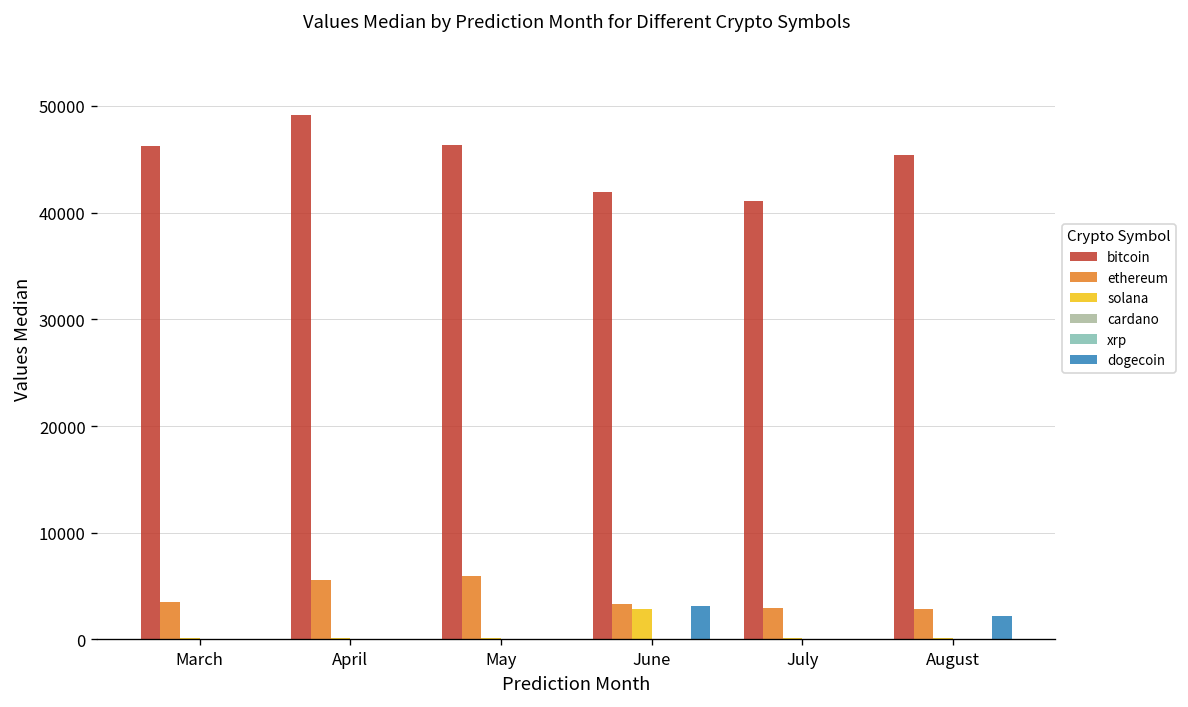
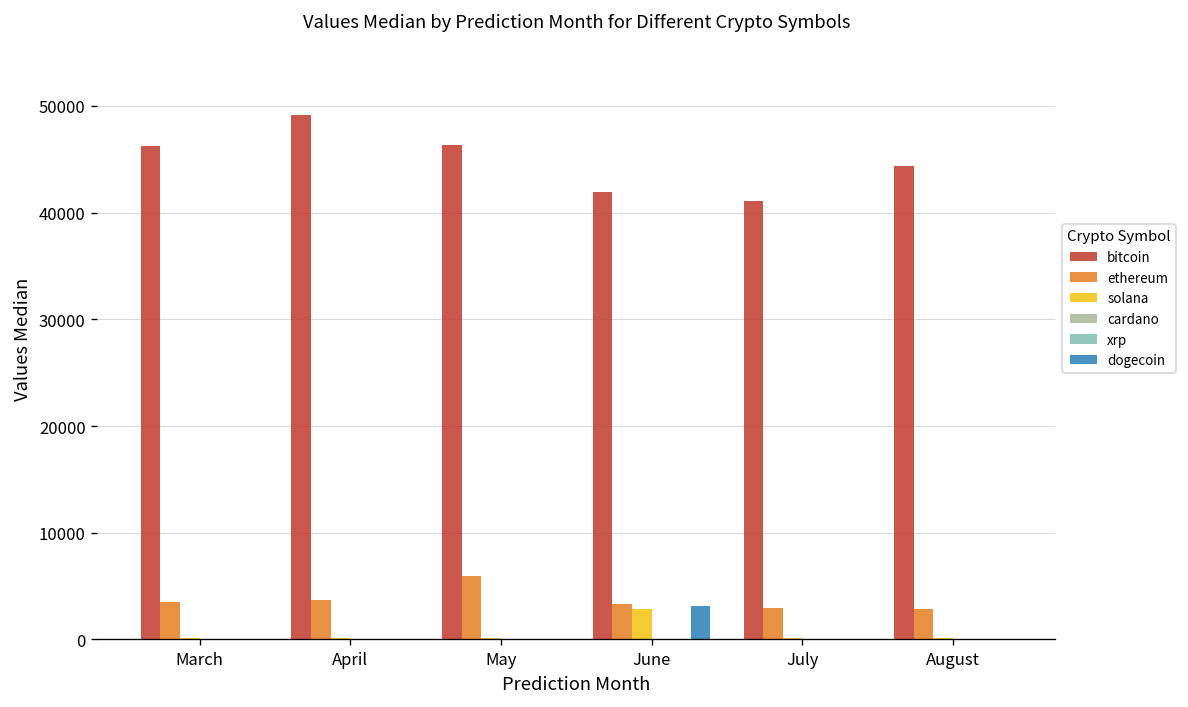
  {
    "bitcoin": {
      "March": 46000,
      "April": 49000,
      "May": 46000,
      "June": 42000,
      "July": 41000,
-     "August": 45000
+     "August": 44000
    },
    "ethereum": {
      "March": 4000,
-     "April": 6000,
+     "April": 4000,
      "May": 6000,
      "June": 3000,
      "July": 3000,
      "August": 3000
    },
    "solana": {
      "June": 3000
    },
    "dogecoin": {
      "June": 3000,
-     "August": 2000
+     "August": 0
    }
  }
